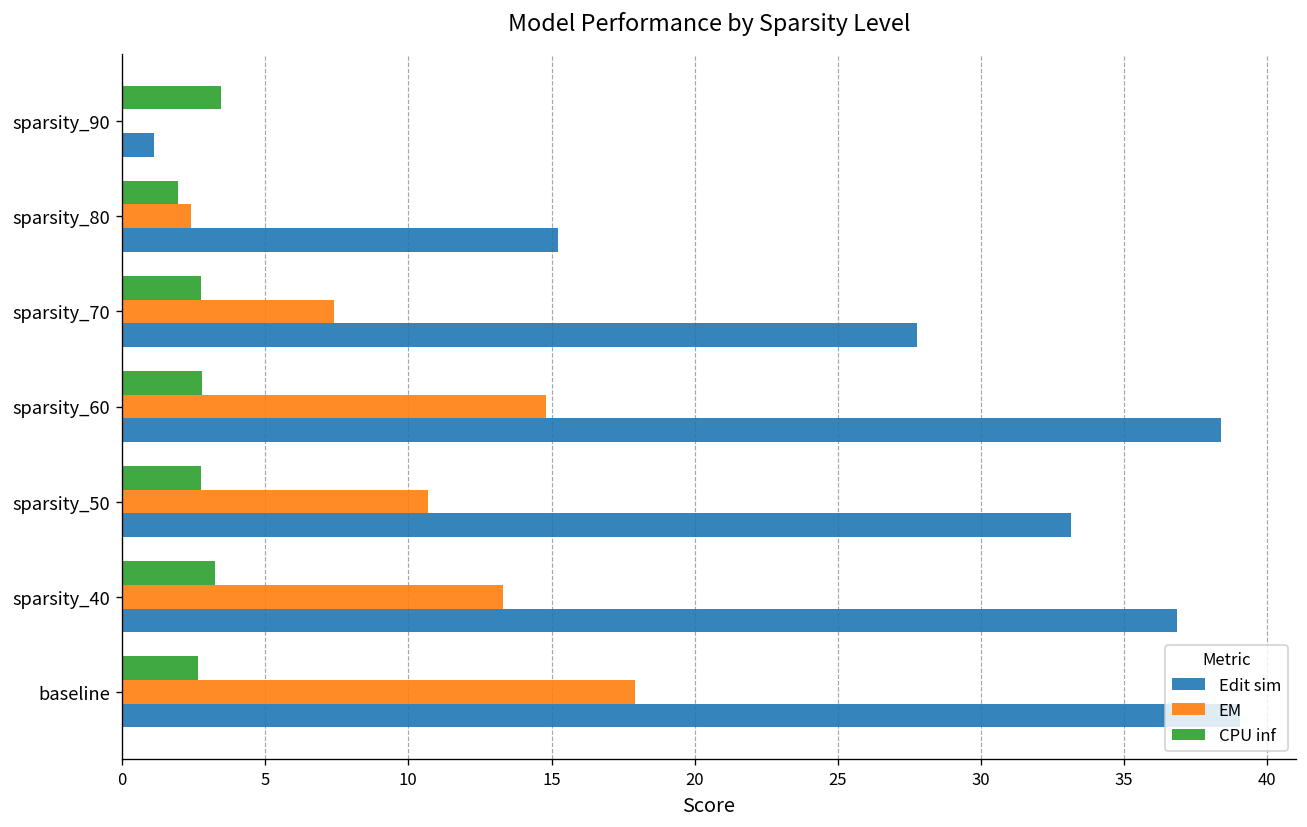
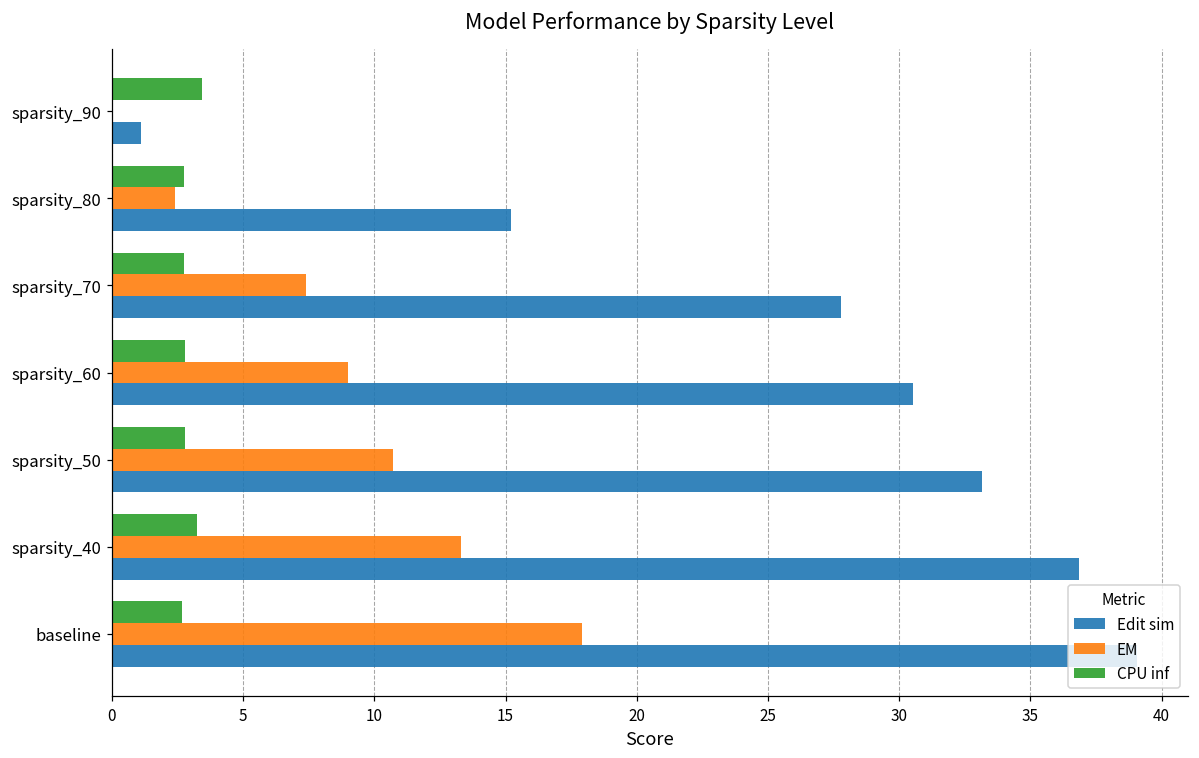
  {
    "Edit sim": {
      "sparsity_90": 1.1,
      "sparsity_80": 15.2,
      "sparsity_70": 27.8,
-     "sparsity_60": 38.4,
+     "sparsity_60": 30.5,
      "sparsity_50": 33.2,
      "sparsity_40": 36.9
    },
    "EM": {
      "sparsity_90": 0.0,
      "sparsity_80": 2.4,
      "sparsity_70": 7.4,
-     "sparsity_60": 14.8,
+     "sparsity_60": 9.0,
      "sparsity_50": 10.7,
      "sparsity_40": 13.3,
      "baseline": 17.9
    },
    "CPU inf": {
      "sparsity_90": 3.4,
-     "sparsity_80": 2.0,
+     "sparsity_80": 2.8,
      "sparsity_70": 2.7,
      "sparsity_60": 2.8,
      "sparsity_50": 2.8,
      "sparsity_40": 3.2,
      "baseline": 2.7
    }
  }
